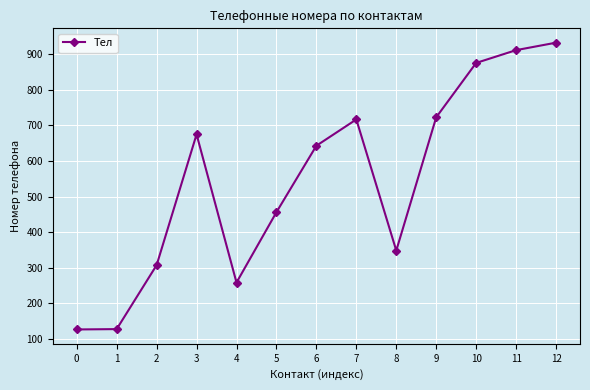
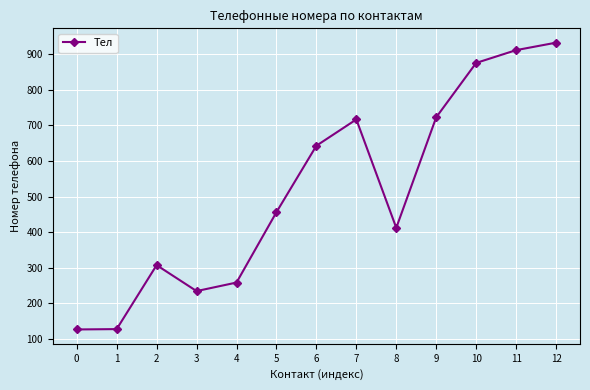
  {
    "0": 130,
    "1": 130,
    "2": 310,
-   "3": 680,
+   "3": 230,
    "4": 260,
    "5": 460,
    "6": 640,
    "7": 720,
-   "8": 350,
+   "8": 410,
    "9": 720,
    "10": 880,
    "11": 910,
    "12": 930
  }
